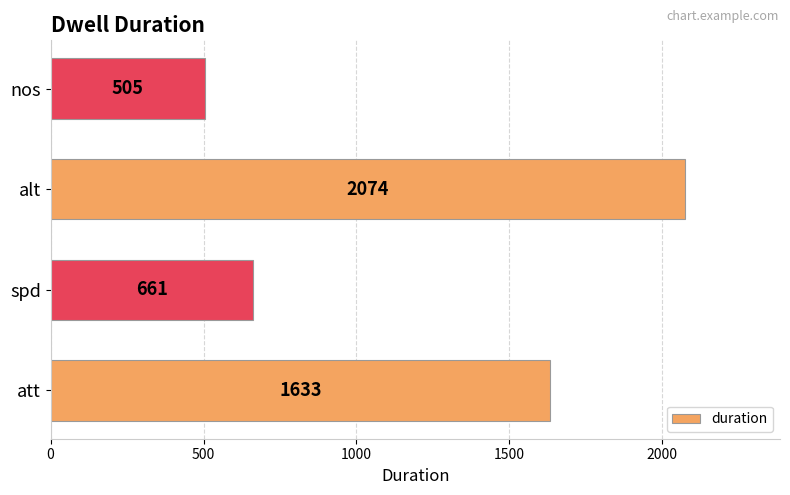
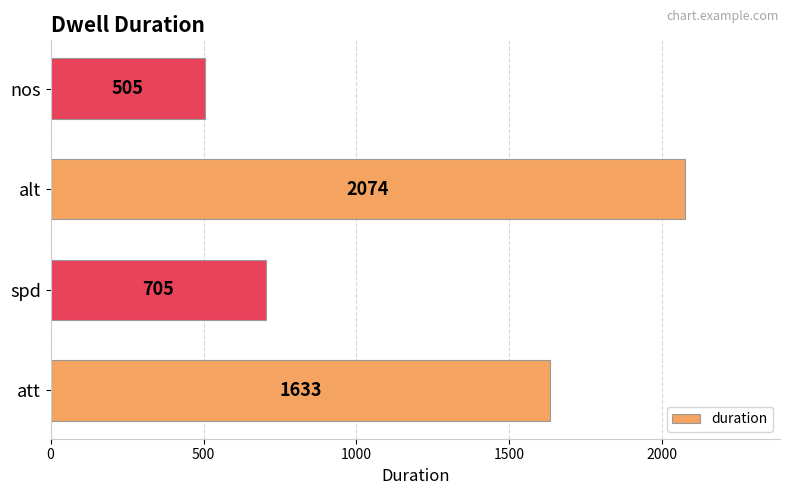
  {
    "nos": 505,
    "alt": 2074,
-   "spd": 661,
+   "spd": 705,
    "att": 1633
  }
